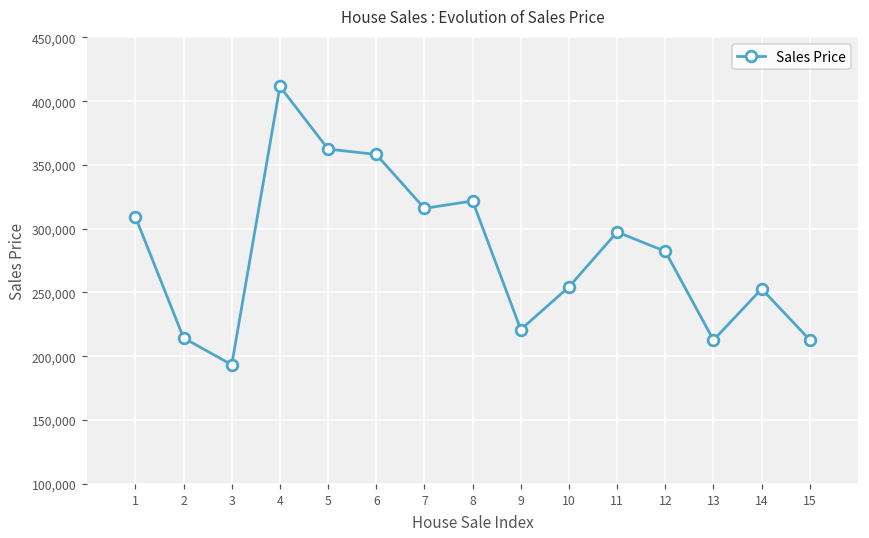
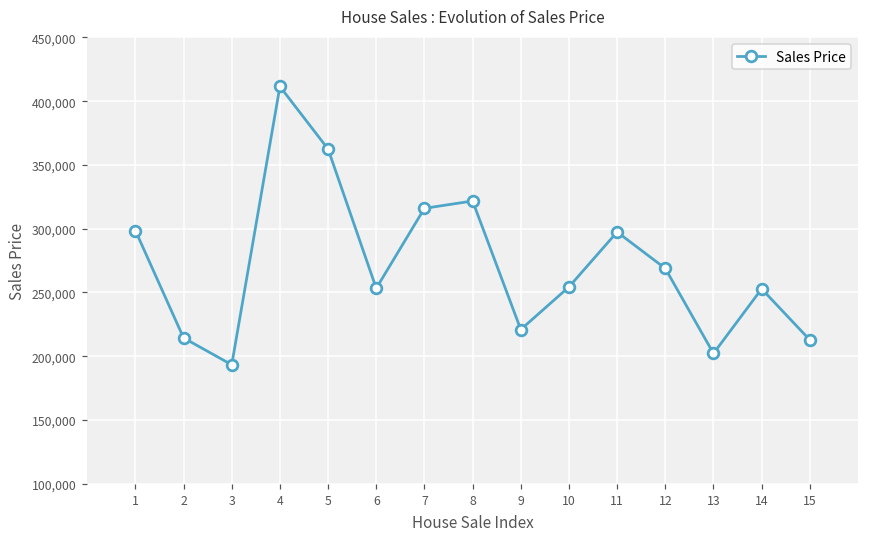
  {
-   "1": "309,000",
+   "1": "299,000",
    "2": "214,000",
    "3": "193,000",
    "4": "412,000",
    "5": "362,000",
-   "6": "358,000",
+   "6": "253,000",
    "7": "316,000",
    "8": "322,000",
    "9": "221,000",
    "10": "254,000",
    "11": "297,000",
-   "12": "282,000",
-   "13": "213,000",
+   "12": "269,000",
+   "13": "202,000",
    "14": "253,000",
    "15": "213,000"
  }
